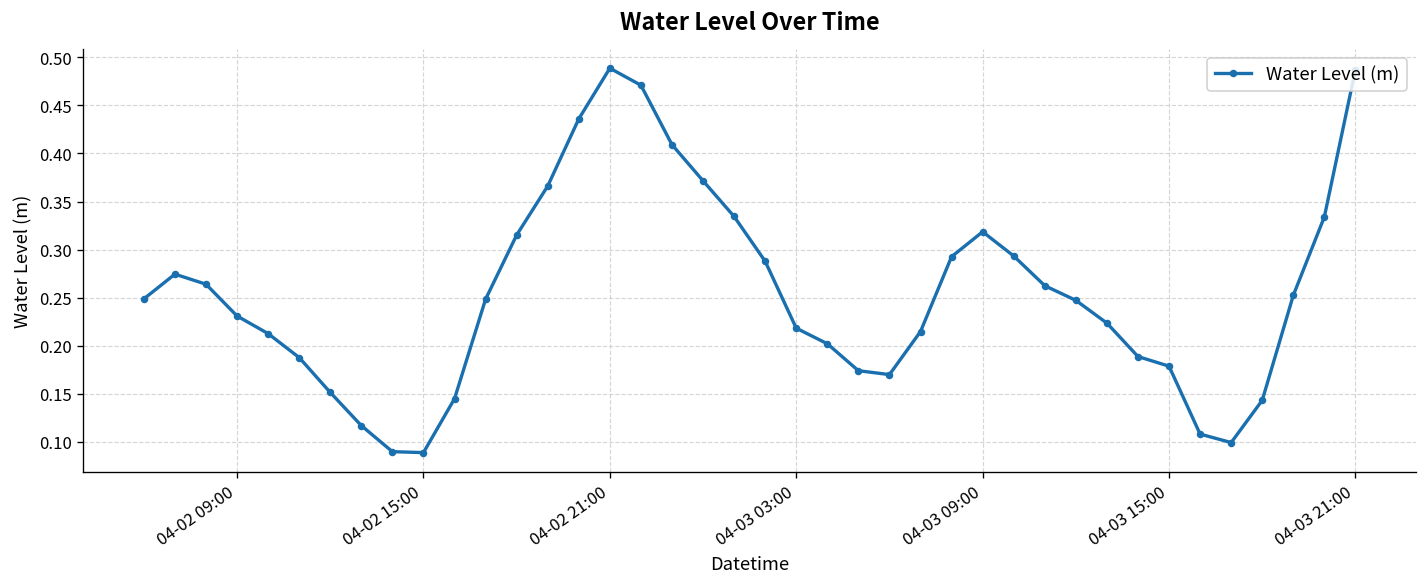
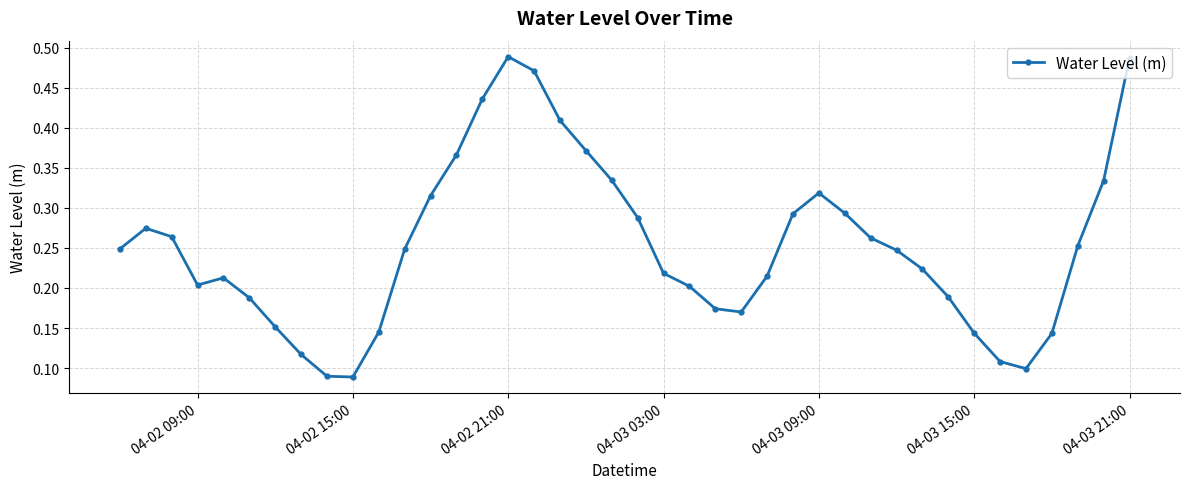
  {
-   "04-02 09:00": 0.23,
+   "04-02 09:00": 0.20,
    "04-02 15:00": 0.09,
    "04-02 21:00": 0.49,
    "04-03 03:00": 0.22,
    "04-03 09:00": 0.32,
-   "04-03 15:00": 0.18
+   "04-03 15:00": 0.14
  }
